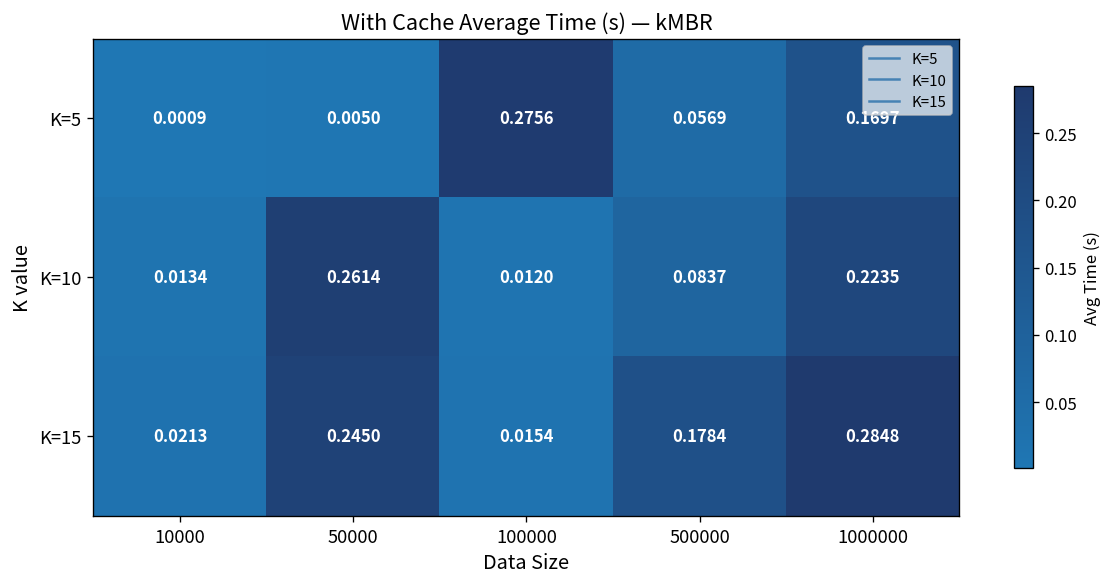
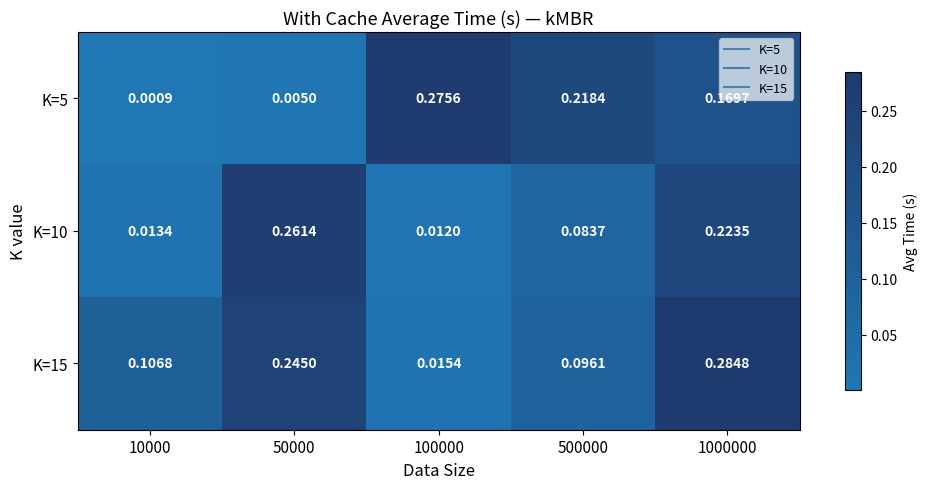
  {
    "K=5": {
      "10000": 0.0009,
      "50000": 0.0050,
      "100000": 0.2756,
-     "500000": 0.0569
+     "500000": 0.2184
    },
    "K=10": {
      "10000": 0.0134,
      "50000": 0.2614,
      "100000": 0.0120,
      "500000": 0.0837,
      "1000000": 0.2235
    },
    "K=15": {
-     "10000": 0.0213,
+     "10000": 0.1068,
      "50000": 0.2450,
      "100000": 0.0154,
-     "500000": 0.1784,
+     "500000": 0.0961,
      "1000000": 0.2848
    }
  }
